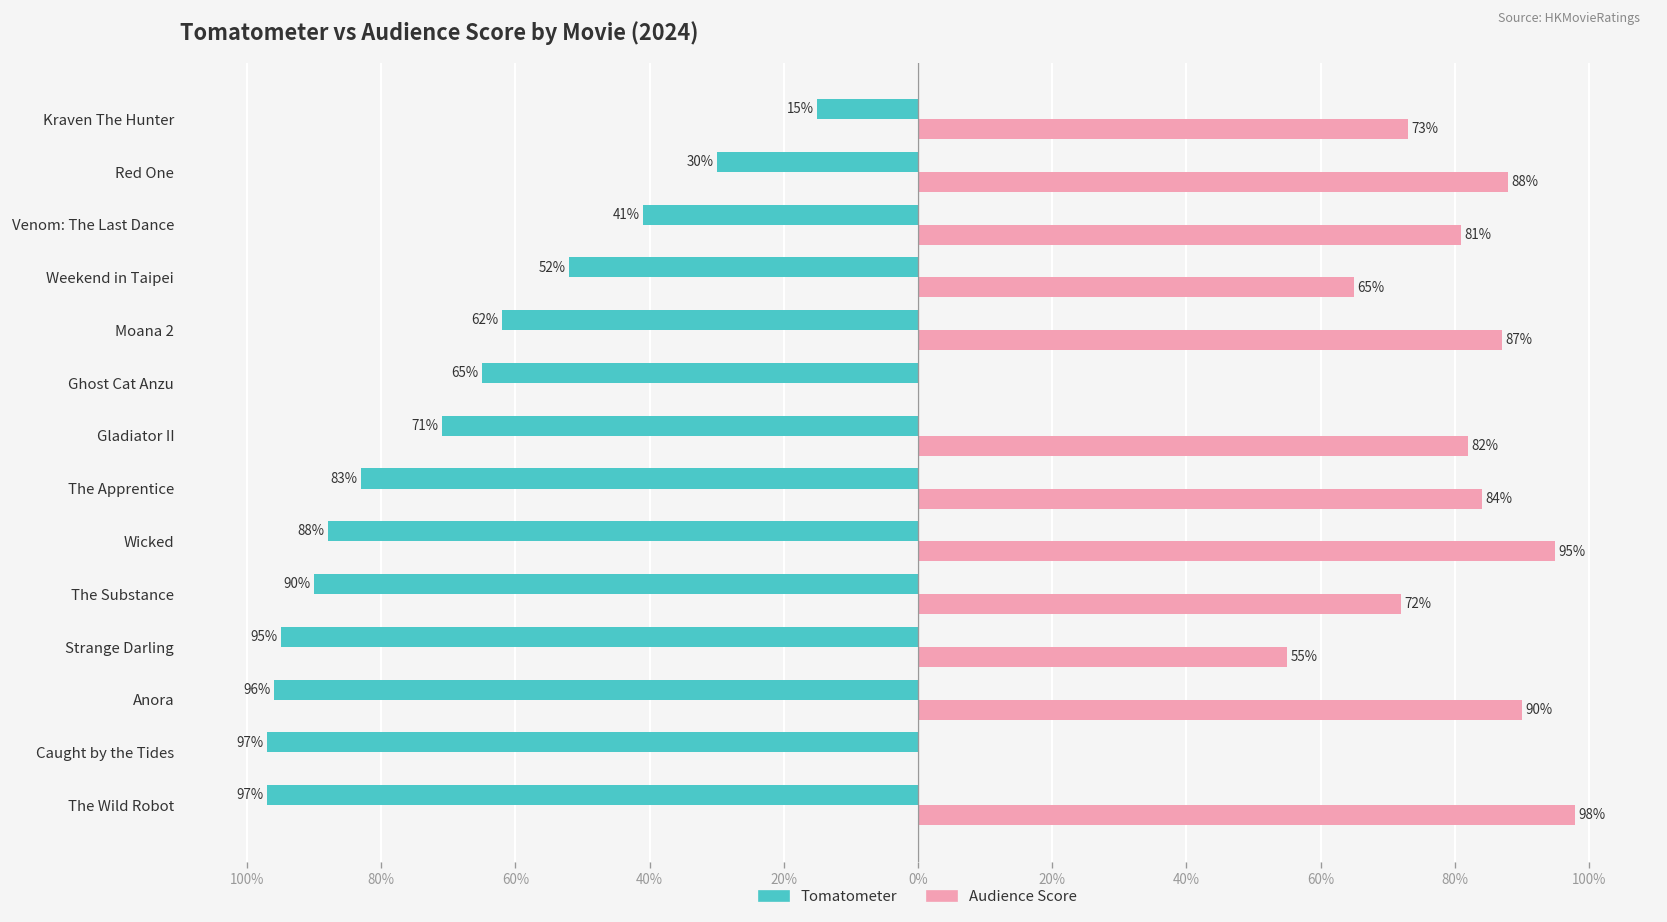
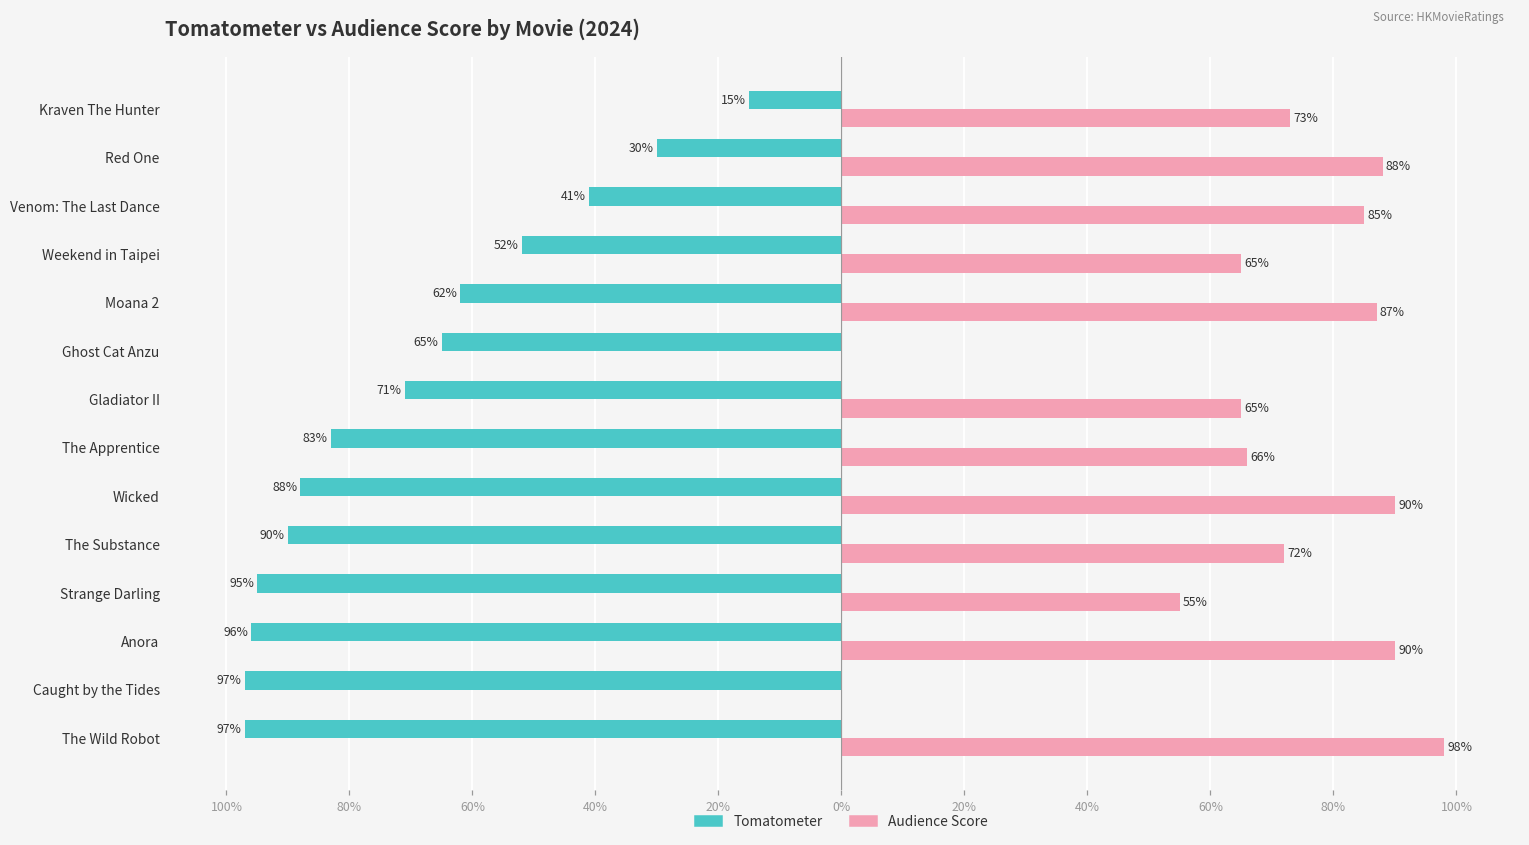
  {
    "Audience Score": {
      "Kraven The Hunter": "73%",
      "Red One": "88%",
-     "Venom: The Last Dance": "81%",
+     "Venom: The Last Dance": "85%",
      "Weekend in Taipei": "65%",
      "Moana 2": "87%",
-     "Gladiator II": "82%",
-     "The Apprentice": "84%",
-     "Wicked": "95%",
+     "Gladiator II": "65%",
+     "The Apprentice": "66%",
+     "Wicked": "90%",
      "The Substance": "72%",
      "Strange Darling": "55%",
      "Anora": "90%",
      "The Wild Robot": "98%"
    }
  }
